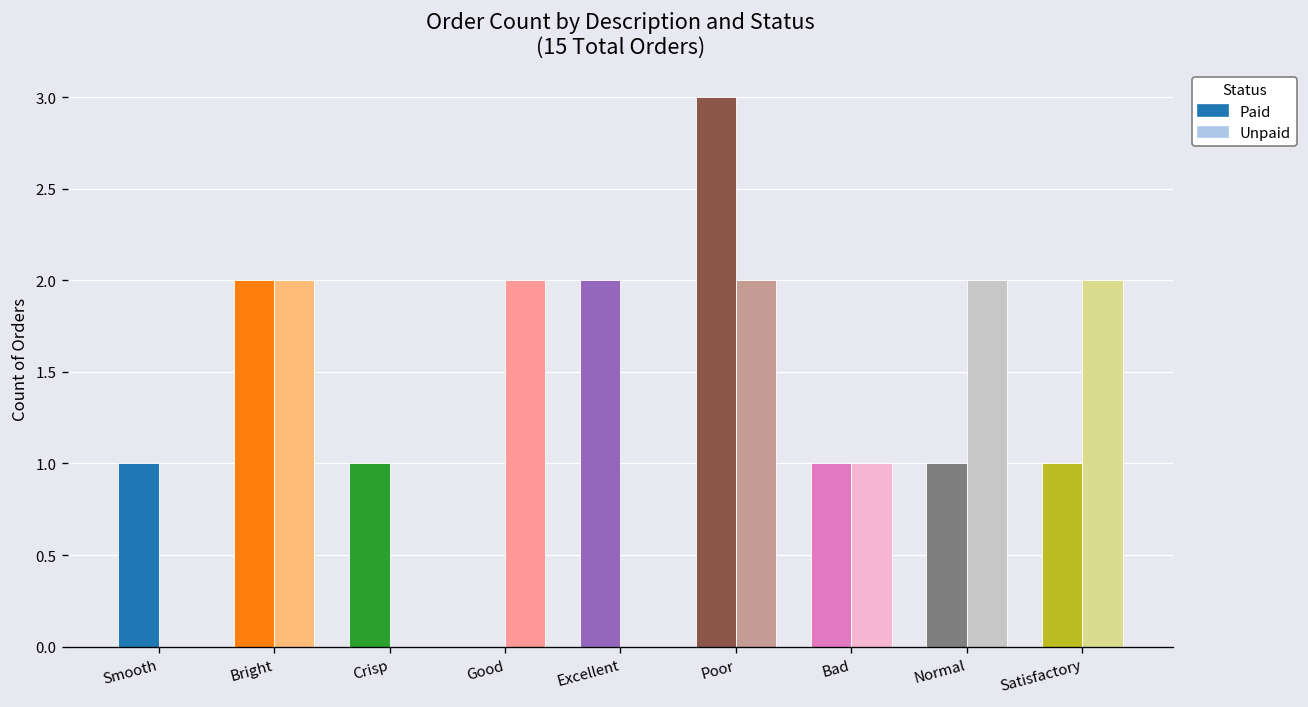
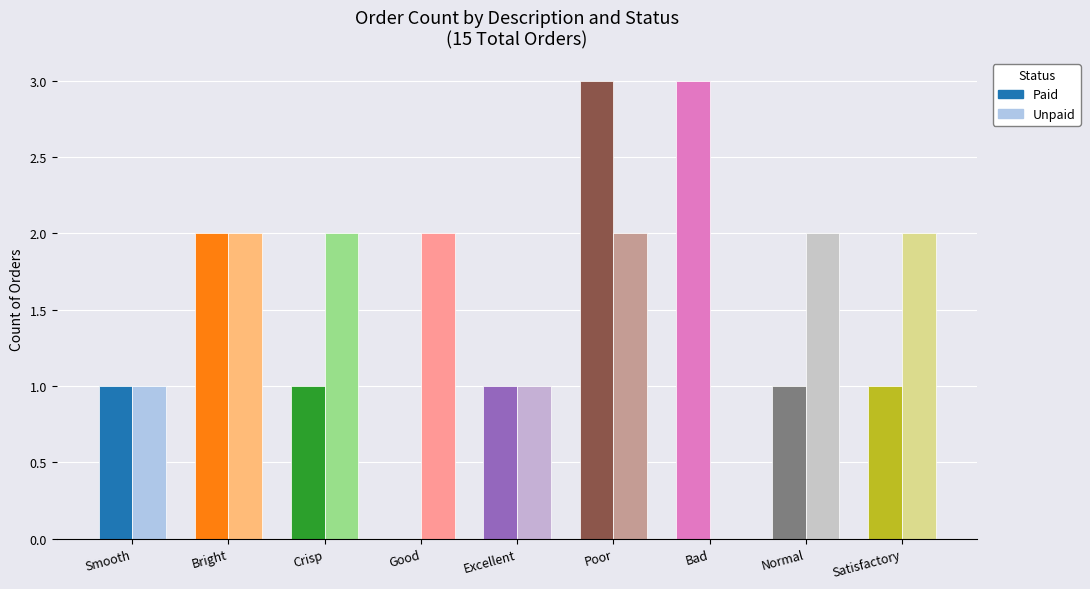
  {
    "Paid": {
      "Smooth": 1,
      "Bright": 2,
      "Crisp": 1,
      "Good": 0,
-     "Excellent": 2,
+     "Excellent": 1,
      "Poor": 3,
-     "Bad": 1,
+     "Bad": 3,
      "Normal": 1,
      "Satisfactory": 1
    },
    "Unpaid": {
-     "Smooth": 0,
+     "Smooth": 1,
      "Bright": 2,
-     "Crisp": 0,
+     "Crisp": 2,
      "Good": 2,
-     "Excellent": 0,
+     "Excellent": 1,
      "Poor": 2,
-     "Bad": 1,
+     "Bad": 0,
      "Normal": 2,
      "Satisfactory": 2
    }
  }
